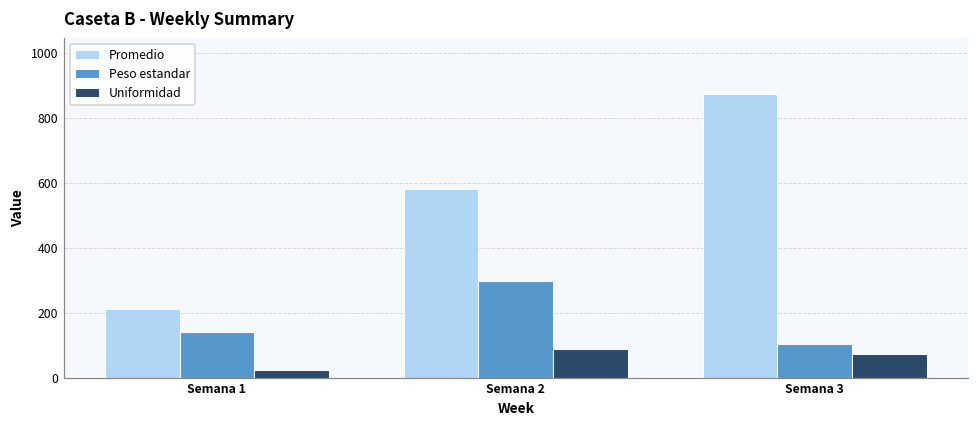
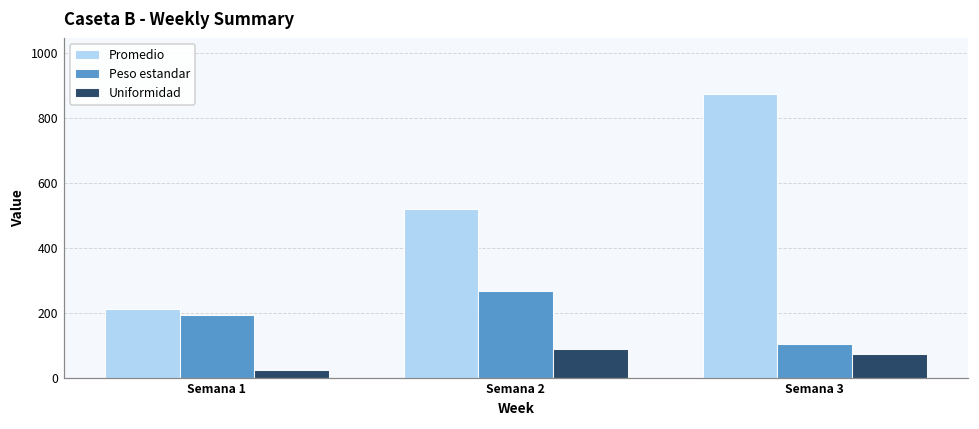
  {
    "Promedio": {
      "Semana 1": 210,
-     "Semana 2": 580,
+     "Semana 2": 520,
      "Semana 3": 870
    },
    "Peso estandar": {
-     "Semana 1": 140,
-     "Semana 2": 300,
+     "Semana 1": 190,
+     "Semana 2": 270,
      "Semana 3": 100
    },
    "Uniformidad": {
      "Semana 1": 30,
      "Semana 2": 90,
      "Semana 3": 70
    }
  }
